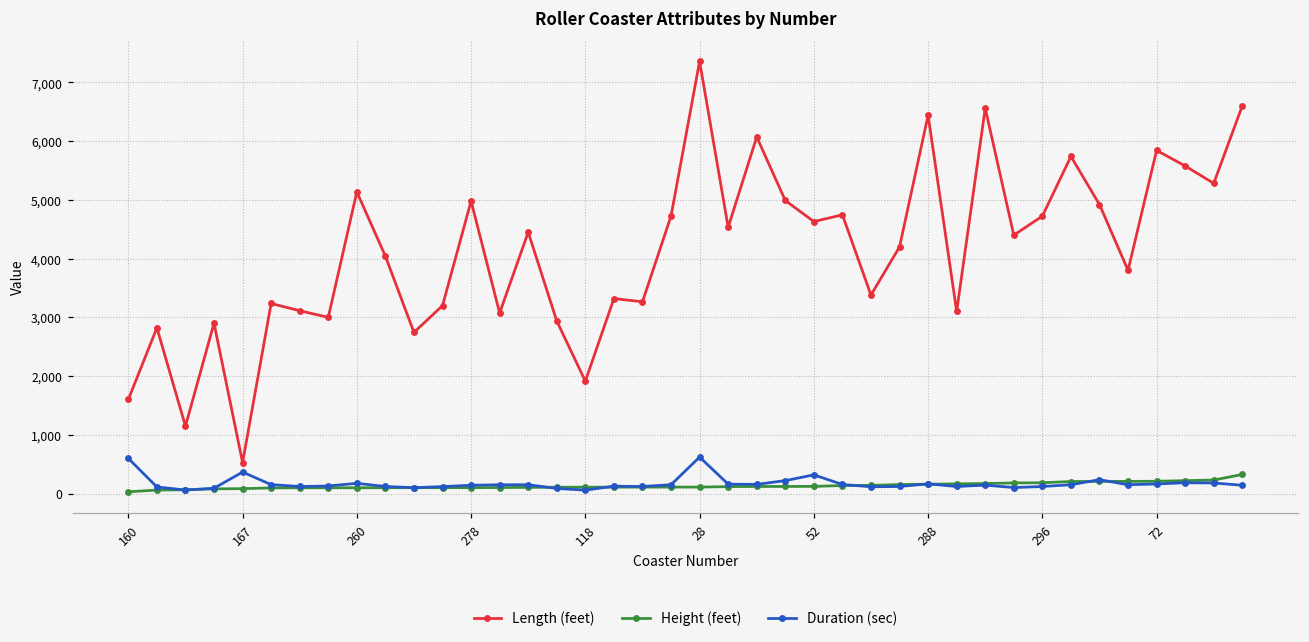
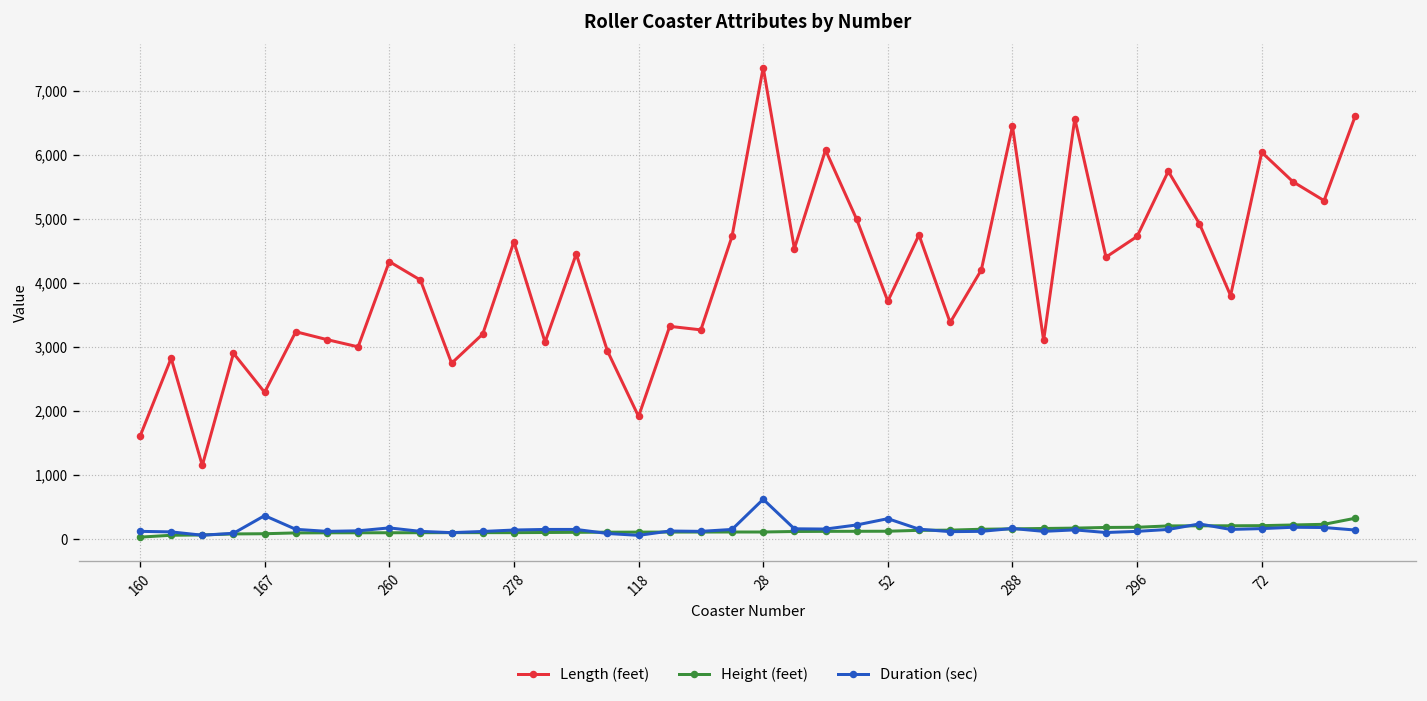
  {
    "Length (feet)": {
      "160": "1,600",
-     "167": "500",
-     "260": "5,100",
-     "278": "5,000",
+     "167": "2,300",
+     "260": "4,300",
+     "278": "4,600",
      "118": "1,900",
      "28": "7,400",
-     "52": "4,600",
+     "52": "3,700",
      "288": "6,400",
      "296": "4,700",
-     "72": "5,800"
+     "72": "6,000"
    },
    "Height (feet)": {
      "160": "0",
      "167": "100",
      "260": "100",
      "118": "100",
      "28": "100",
      "52": "100",
      "296": "200"
    },
    "Duration (sec)": {
-     "160": "600",
+     "160": "100",
      "167": "400",
      "260": "200",
      "118": "100",
      "28": "600",
      "52": "300",
      "296": "100"
    }
  }
